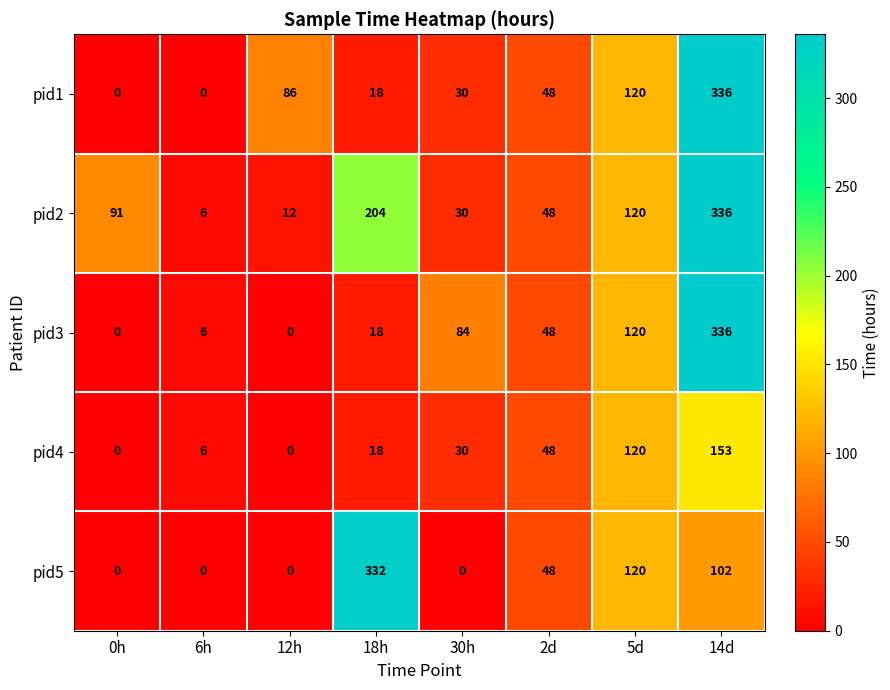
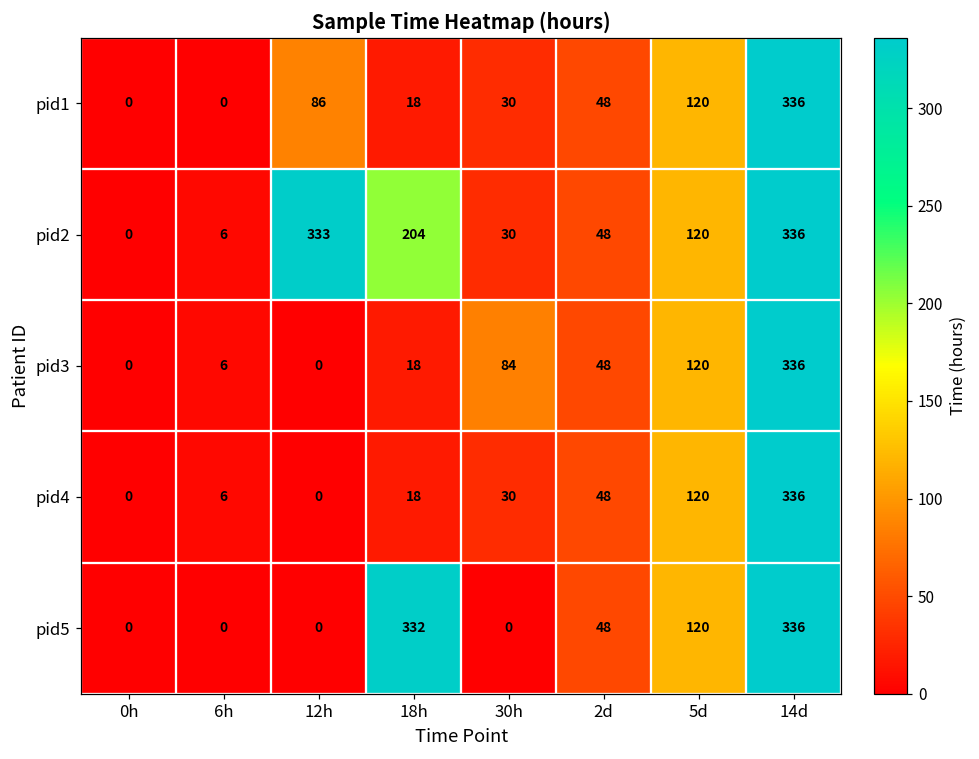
  {
    "pid1": {
      "0h": 0,
      "6h": 0,
      "12h": 86,
      "18h": 18,
      "30h": 30,
      "2d": 48,
      "5d": 120,
      "14d": 336
    },
    "pid2": {
-     "0h": 91,
+     "0h": 0,
      "6h": 6,
-     "12h": 12,
+     "12h": 333,
      "18h": 204,
      "30h": 30,
      "2d": 48,
      "5d": 120,
      "14d": 336
    },
    "pid3": {
      "0h": 0,
      "6h": 6,
      "12h": 0,
      "18h": 18,
      "30h": 84,
      "2d": 48,
      "5d": 120,
      "14d": 336
    },
    "pid4": {
      "0h": 0,
      "6h": 6,
      "12h": 0,
      "18h": 18,
      "30h": 30,
      "2d": 48,
      "5d": 120,
-     "14d": 153
+     "14d": 336
    },
    "pid5": {
      "0h": 0,
      "6h": 0,
      "12h": 0,
      "18h": 332,
      "30h": 0,
      "2d": 48,
      "5d": 120,
-     "14d": 102
+     "14d": 336
    }
  }
